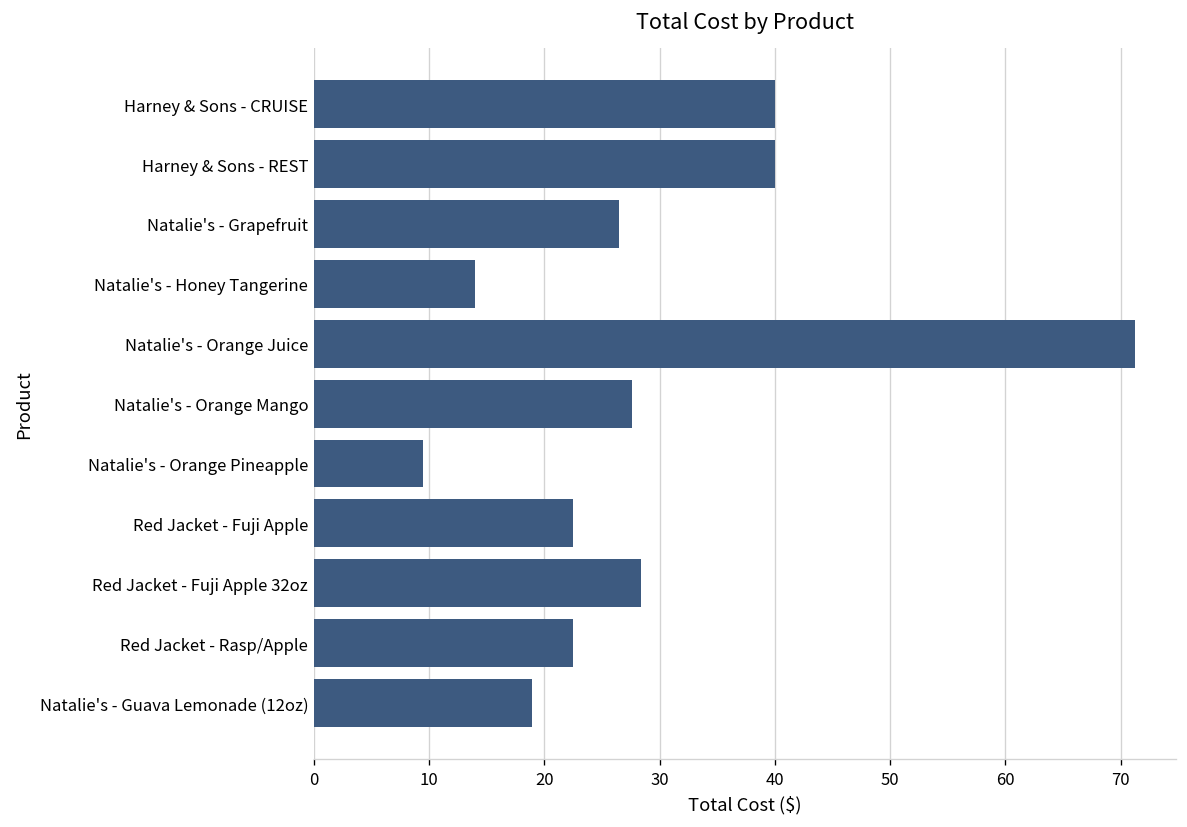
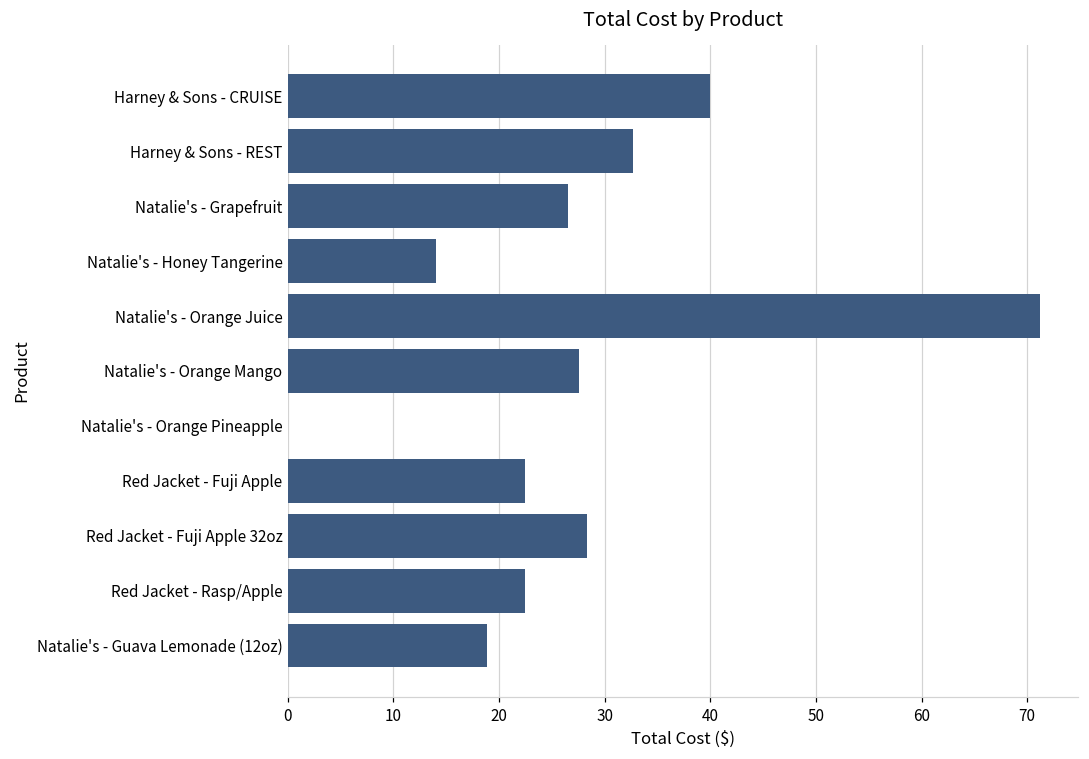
  {
    "Harney & Sons - CRUISE": 40,
-   "Harney & Sons - REST": 40,
+   "Harney & Sons - REST": 33,
    "Natalie's - Grapefruit": 27,
    "Natalie's - Honey Tangerine": 14,
    "Natalie's - Orange Juice": 71,
    "Natalie's - Orange Mango": 28,
-   "Natalie's - Orange Pineapple": 10,
+   "Natalie's - Orange Pineapple": 0,
    "Red Jacket - Fuji Apple": 23,
    "Red Jacket - Fuji Apple 32oz": 28,
    "Red Jacket - Rasp/Apple": 23,
    "Natalie's - Guava Lemonade (12oz)": 19
  }
